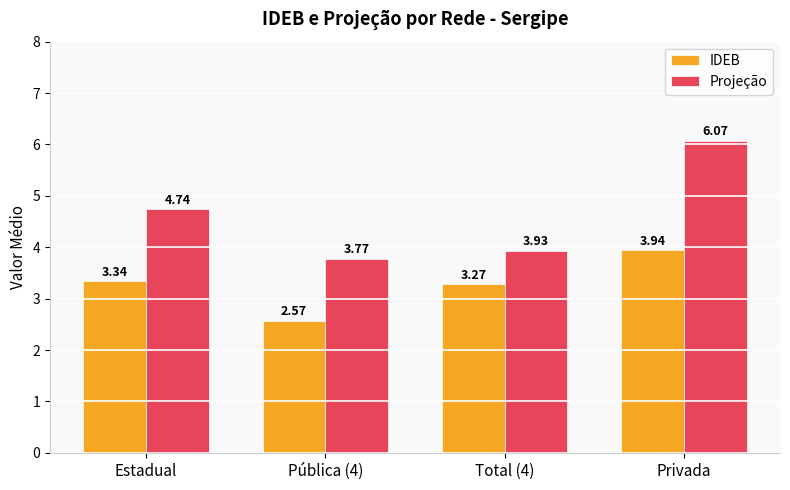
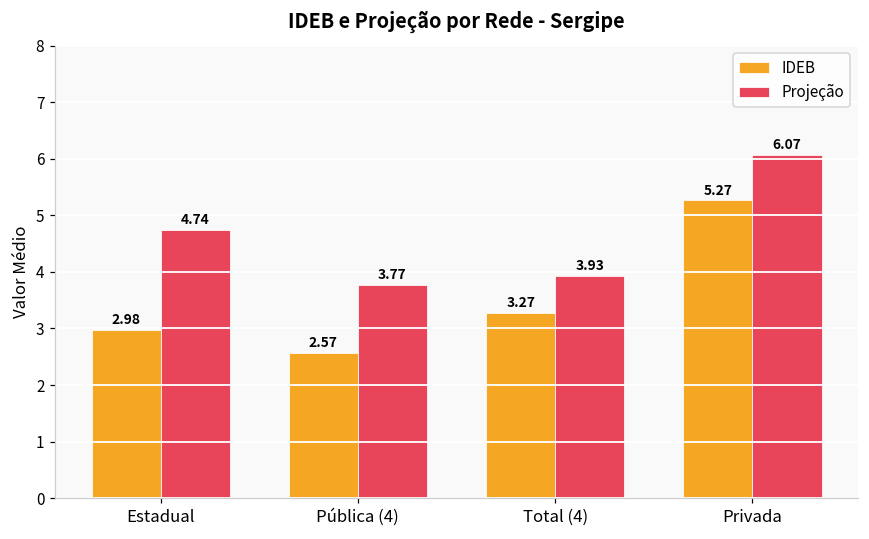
  {
    "IDEB": {
-     "Estadual": 3.34,
+     "Estadual": 2.98,
      "Pública (4)": 2.57,
      "Total (4)": 3.27,
-     "Privada": 3.94
+     "Privada": 5.27
    },
    "Projeção": {
      "Estadual": 4.74,
      "Pública (4)": 3.77,
      "Total (4)": 3.93,
      "Privada": 6.07
    }
  }
